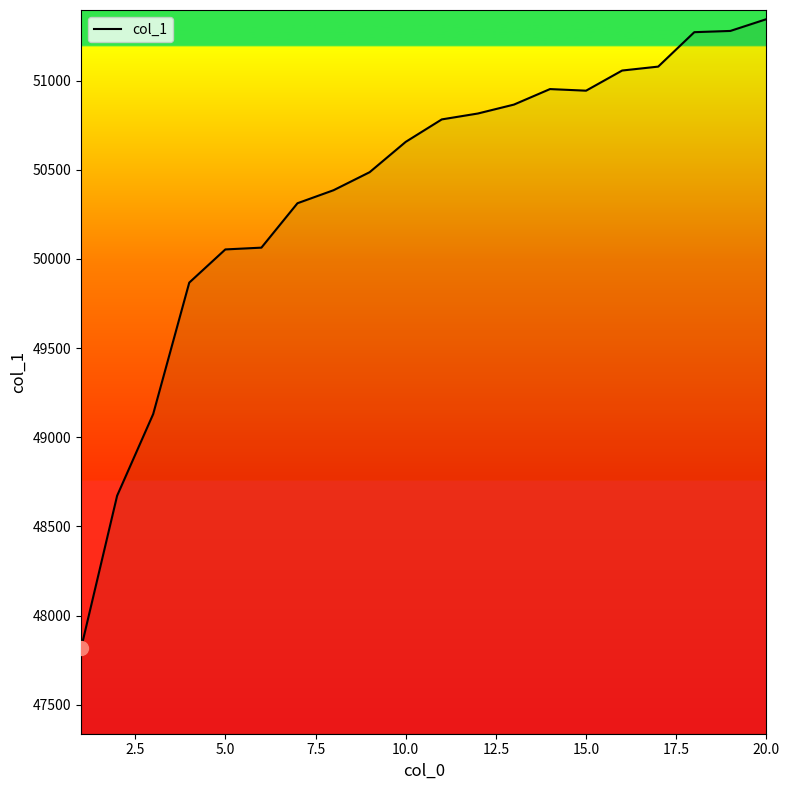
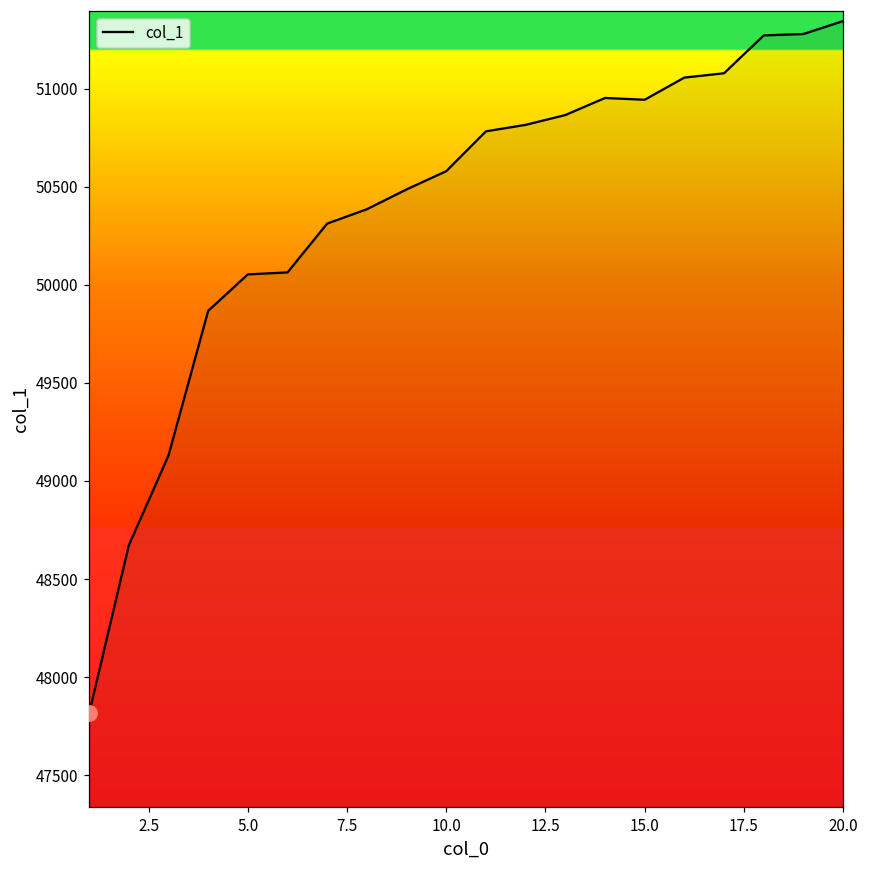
  {
    "col_1": {
      "5.0": 50050,
-     "10.0": 50660,
+     "10.0": 50580,
      "15.0": 50940,
      "20.0": 51340
    }
  }
